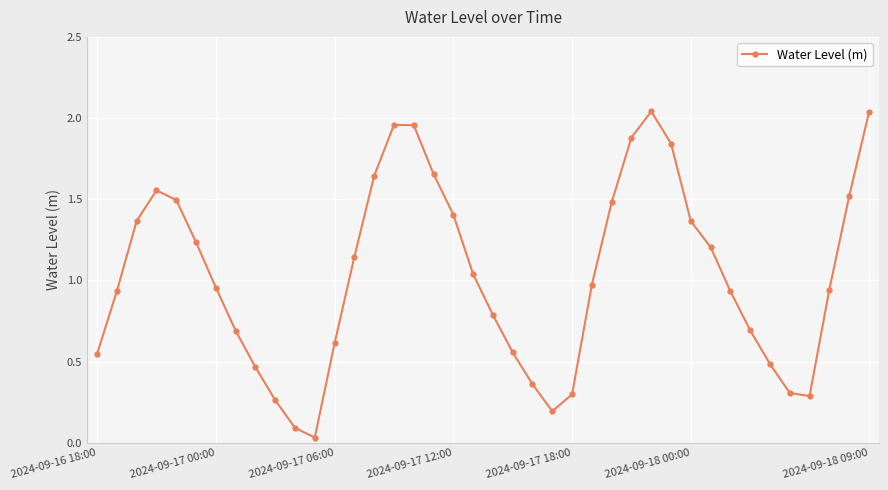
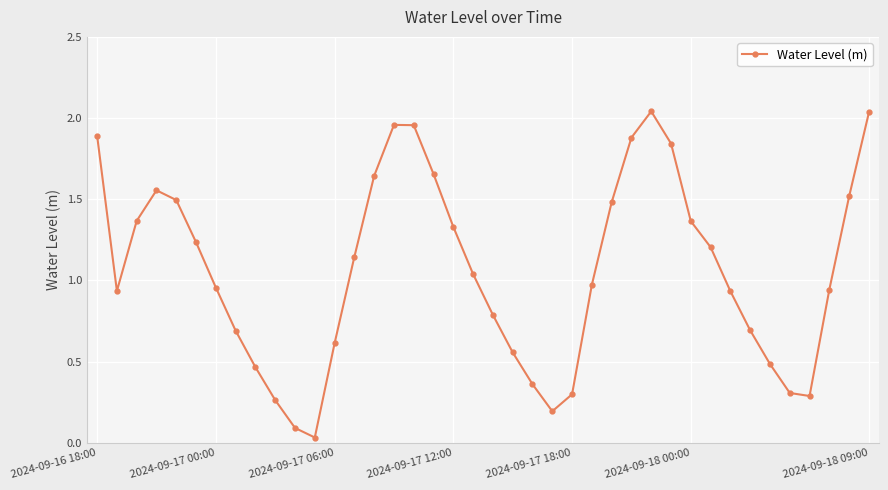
  {
-   "2024-09-16 18:00": 0.55,
+   "2024-09-16 18:00": 1.89,
    "2024-09-17 00:00": 0.96,
    "2024-09-17 06:00": 0.61,
-   "2024-09-17 12:00": 1.41,
+   "2024-09-17 12:00": 1.33,
    "2024-09-17 18:00": 0.30,
    "2024-09-18 00:00": 1.37,
    "2024-09-18 09:00": 2.03
  }
